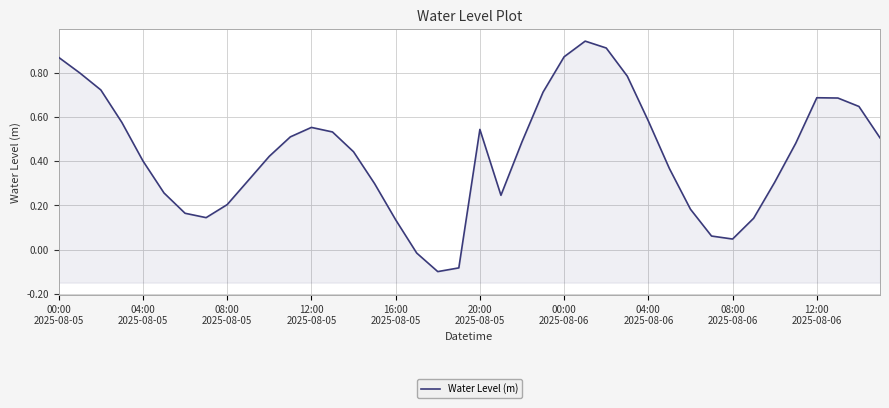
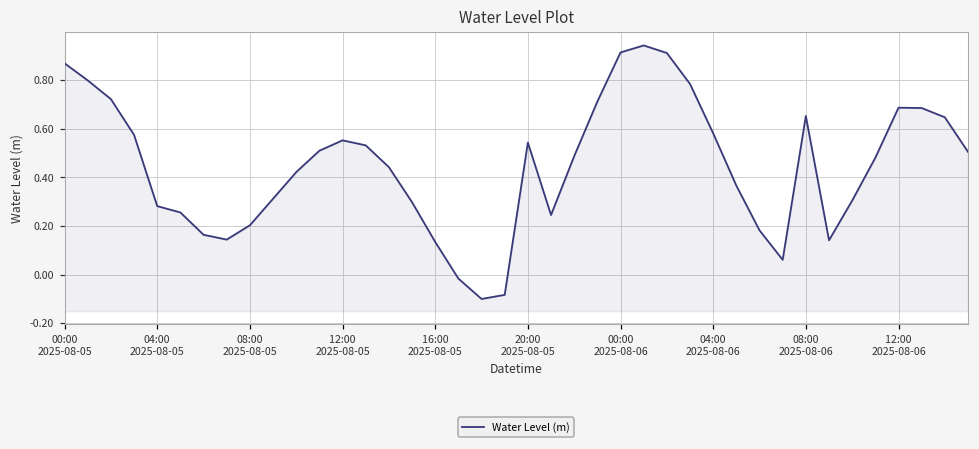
  {
    "00:00 2025-08-05": 0.87,
-   "04:00 2025-08-05": 0.40,
+   "04:00 2025-08-05": 0.28,
    "08:00 2025-08-05": 0.20,
    "12:00 2025-08-05": 0.55,
    "16:00 2025-08-05": 0.13,
    "20:00 2025-08-05": 0.54,
-   "00:00 2025-08-06": 0.87,
+   "00:00 2025-08-06": 0.91,
    "04:00 2025-08-06": 0.58,
-   "08:00 2025-08-06": 0.05,
+   "08:00 2025-08-06": 0.65,
    "12:00 2025-08-06": 0.69
  }
